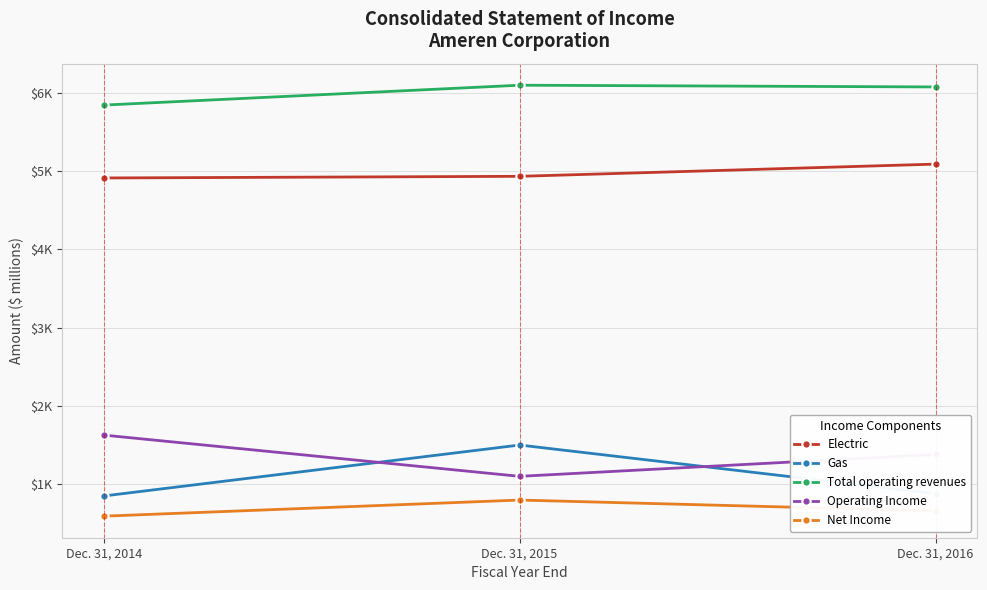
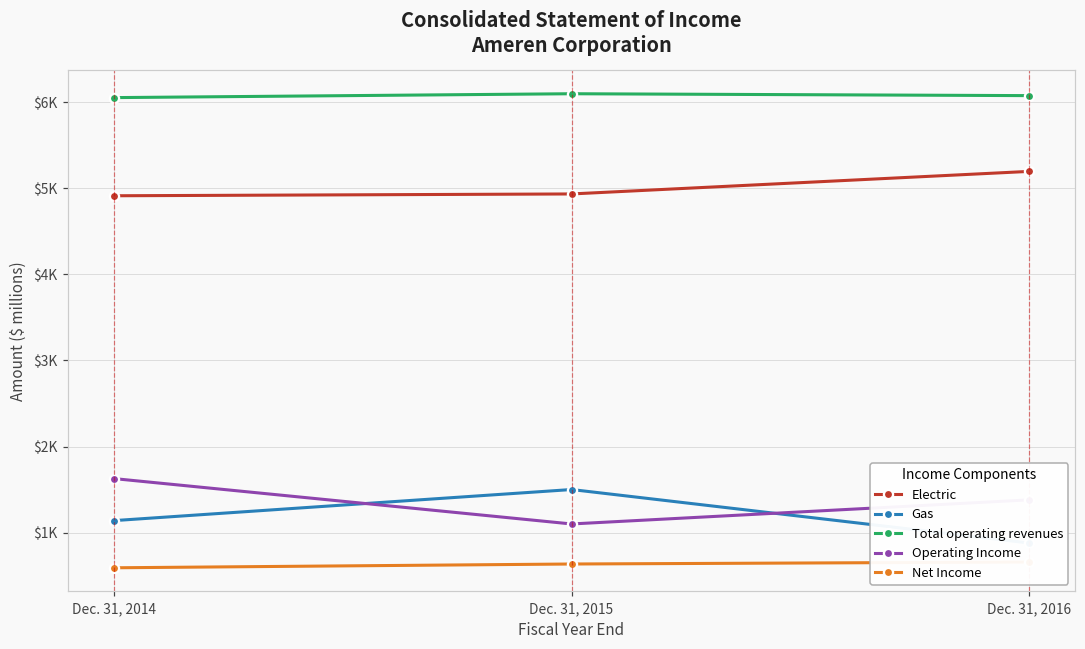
  {
    "Electric": {
      "Dec. 31, 2014": "$4900",
      "Dec. 31, 2015": "$4900",
-     "Dec. 31, 2016": "$5100"
+     "Dec. 31, 2016": "$5200"
    },
    "Gas": {
-     "Dec. 31, 2014": "$900",
+     "Dec. 31, 2014": "$1100",
      "Dec. 31, 2015": "$1500"
    },
    "Total operating revenues": {
-     "Dec. 31, 2014": "$5800",
+     "Dec. 31, 2014": "$6100",
      "Dec. 31, 2015": "$6100",
      "Dec. 31, 2016": "$6100"
    },
    "Operating Income": {
      "Dec. 31, 2014": "$1600",
      "Dec. 31, 2015": "$1100"
    },
    "Net Income": {
      "Dec. 31, 2014": "$600",
-     "Dec. 31, 2015": "$800"
+     "Dec. 31, 2015": "$600"
    }
  }
